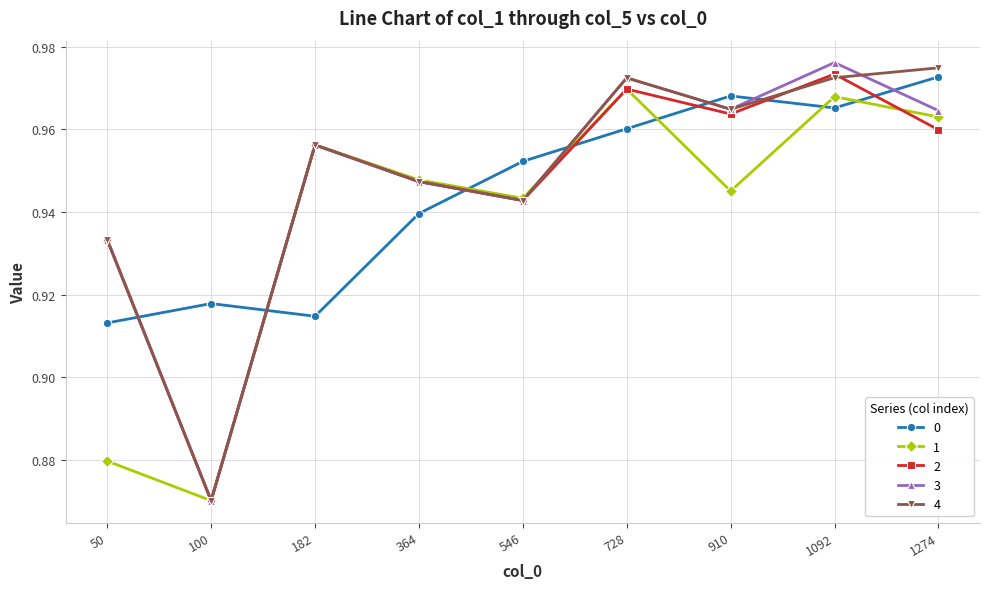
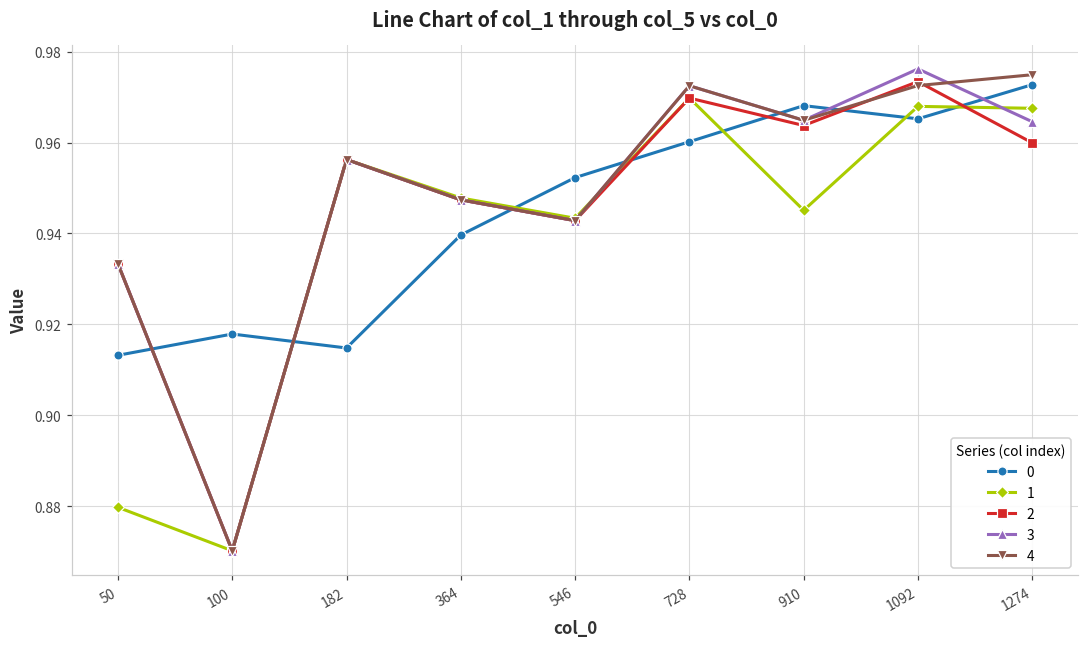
  {
    "0": {
      "50": 0.913,
      "100": 0.918,
      "182": 0.915,
      "364": 0.940,
      "546": 0.952,
      "728": 0.960,
      "910": 0.968,
      "1092": 0.965,
      "1274": 0.973
    },
    "1": {
      "50": 0.880,
      "910": 0.945,
      "1092": 0.968,
-     "1274": 0.963
+     "1274": 0.968
    },
    "2": {
      "910": 0.964,
      "1092": 0.973,
      "1274": 0.960
    },
    "3": {
      "1092": 0.976,
      "1274": 0.965
    },
    "4": {
      "1092": 0.973,
      "1274": 0.975
    }
  }
